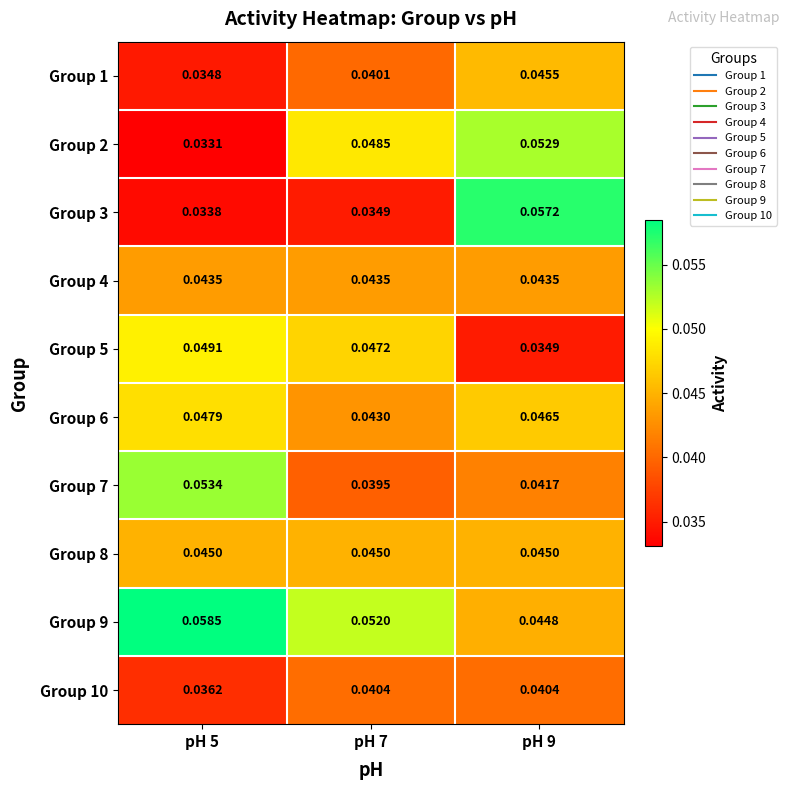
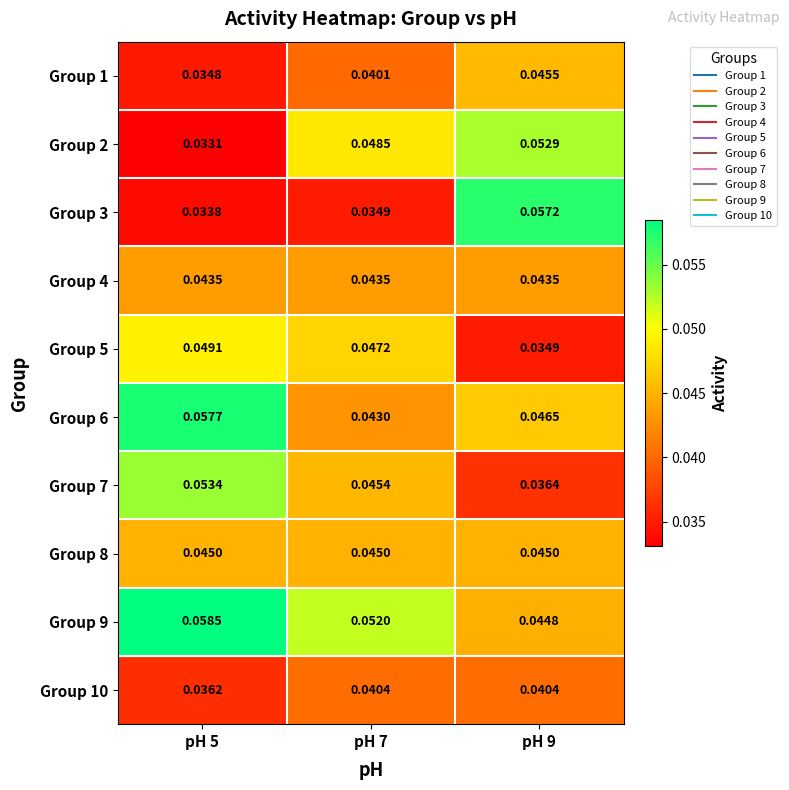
  {
    "Group 1": {
      "pH 5": 0.0348,
      "pH 7": 0.0401,
      "pH 9": 0.0455
    },
    "Group 2": {
      "pH 5": 0.0331,
      "pH 7": 0.0485,
      "pH 9": 0.0529
    },
    "Group 3": {
      "pH 5": 0.0338,
      "pH 7": 0.0349,
      "pH 9": 0.0572
    },
    "Group 4": {
      "pH 5": 0.0435,
      "pH 7": 0.0435,
      "pH 9": 0.0435
    },
    "Group 5": {
      "pH 5": 0.0491,
      "pH 7": 0.0472,
      "pH 9": 0.0349
    },
    "Group 6": {
-     "pH 5": 0.0479,
+     "pH 5": 0.0577,
      "pH 7": 0.0430,
      "pH 9": 0.0465
    },
    "Group 7": {
      "pH 5": 0.0534,
-     "pH 7": 0.0395,
-     "pH 9": 0.0417
+     "pH 7": 0.0454,
+     "pH 9": 0.0364
    },
    "Group 8": {
      "pH 5": 0.0450,
      "pH 7": 0.0450,
      "pH 9": 0.0450
    },
    "Group 9": {
      "pH 5": 0.0585,
      "pH 7": 0.0520,
      "pH 9": 0.0448
    },
    "Group 10": {
      "pH 5": 0.0362,
      "pH 7": 0.0404,
      "pH 9": 0.0404
    }
  }
